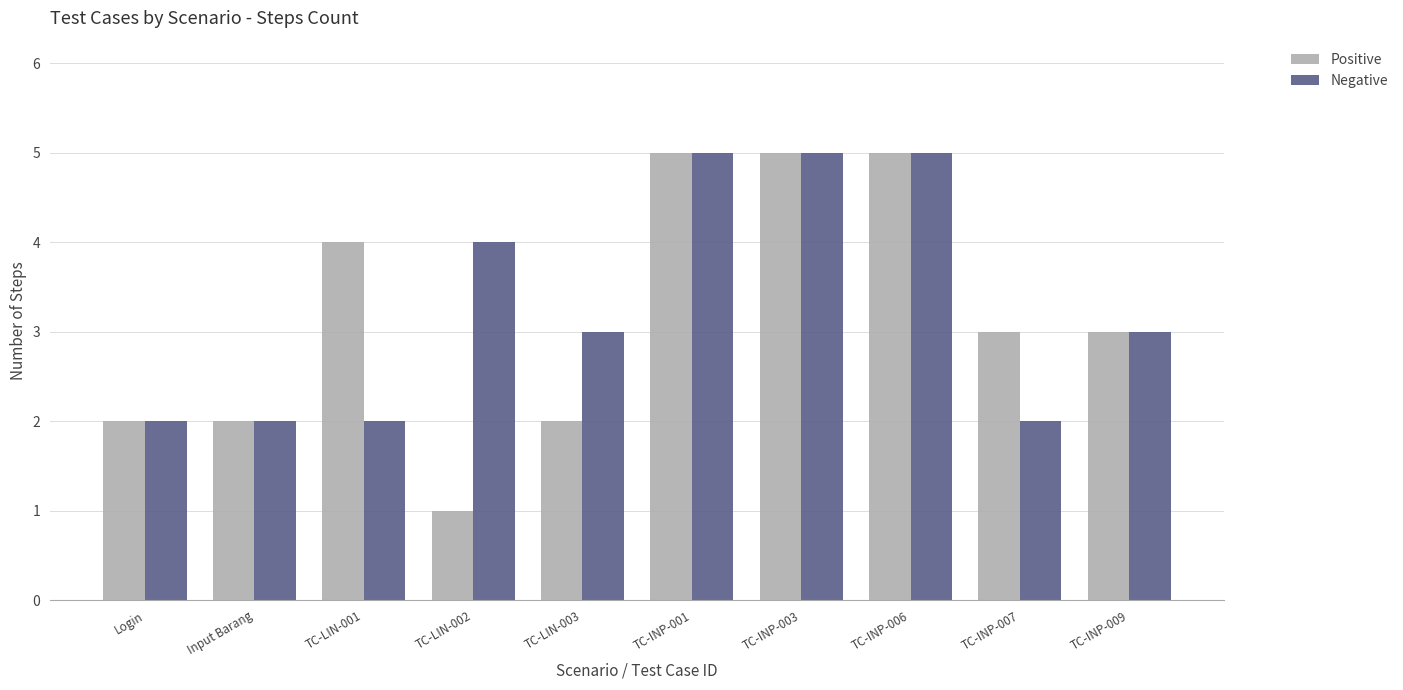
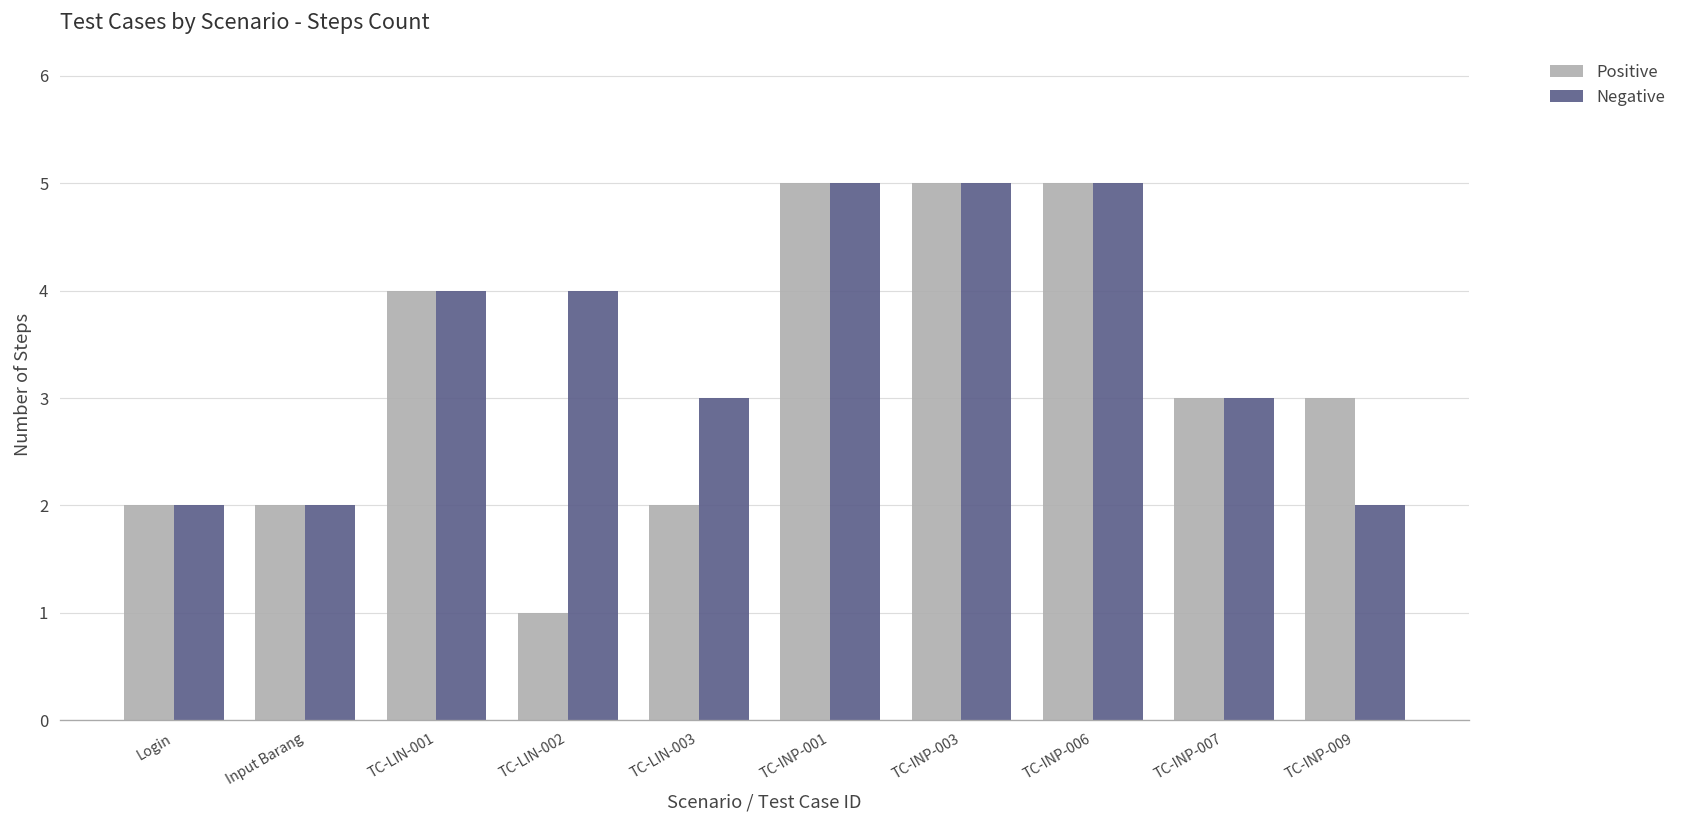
  {
    "Positive": {
      "Login": 2,
      "Input Barang": 2,
      "TC-LIN-001": 4,
      "TC-LIN-002": 1,
      "TC-LIN-003": 2,
      "TC-INP-001": 5,
      "TC-INP-003": 5,
      "TC-INP-006": 5,
      "TC-INP-007": 3,
      "TC-INP-009": 3
    },
    "Negative": {
      "Login": 2,
      "Input Barang": 2,
-     "TC-LIN-001": 2,
+     "TC-LIN-001": 4,
      "TC-LIN-002": 4,
      "TC-LIN-003": 3,
      "TC-INP-001": 5,
      "TC-INP-003": 5,
      "TC-INP-006": 5,
-     "TC-INP-007": 2,
-     "TC-INP-009": 3
+     "TC-INP-007": 3,
+     "TC-INP-009": 2
    }
  }
